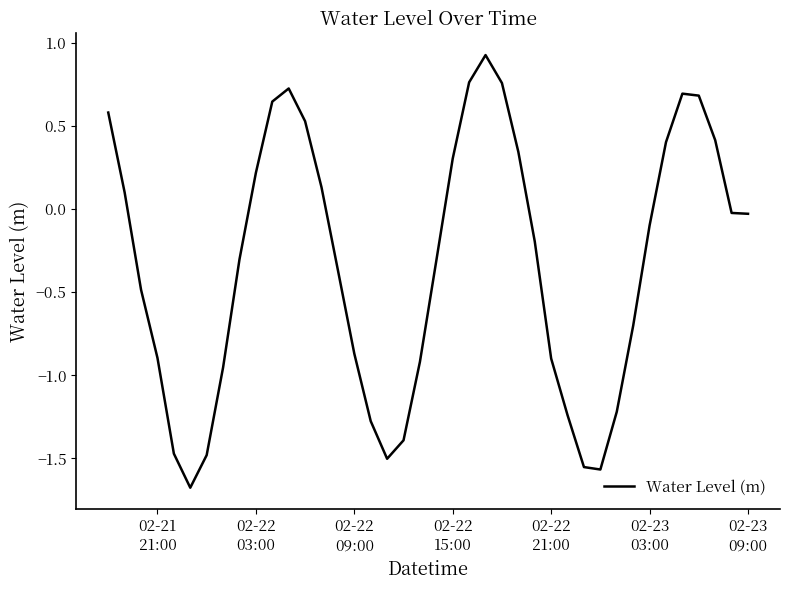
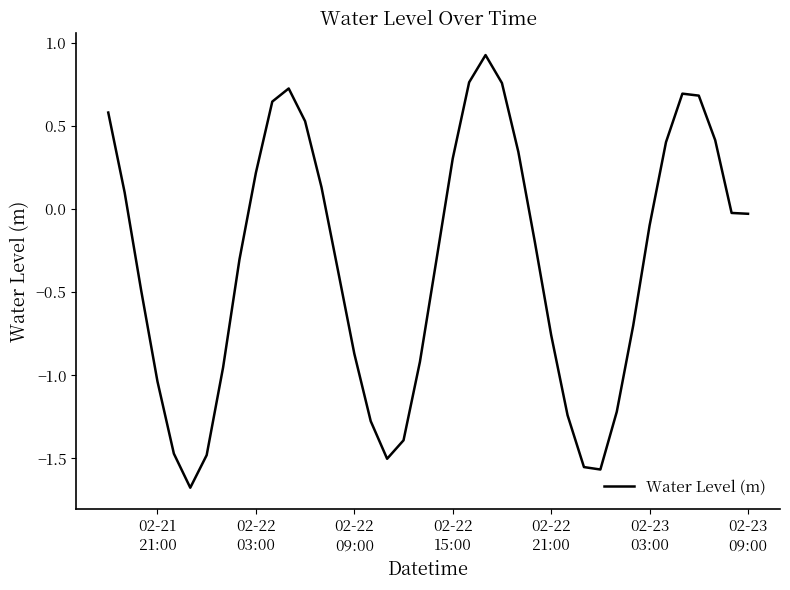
  {
-   "02-21 21:00": -0.90,
+   "02-21 21:00": -1.04,
    "02-22 03:00": 0.22,
    "02-22 09:00": -0.87,
    "02-22 15:00": 0.30,
-   "02-22 21:00": -0.90,
+   "02-22 21:00": -0.76,
    "02-23 03:00": -0.10,
    "02-23 09:00": -0.03
  }
